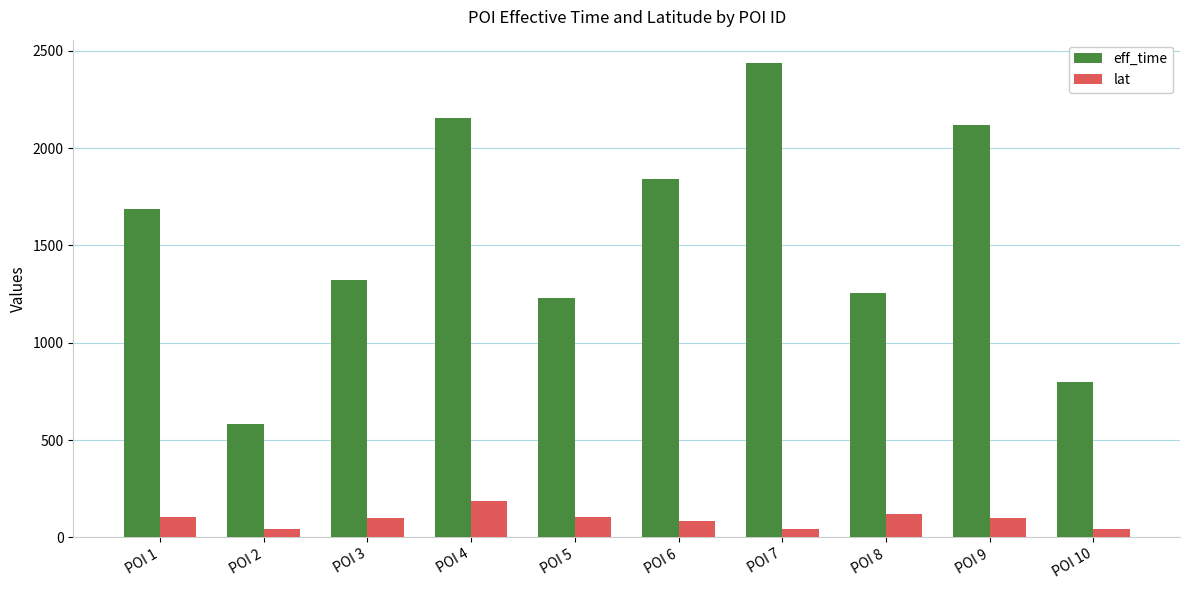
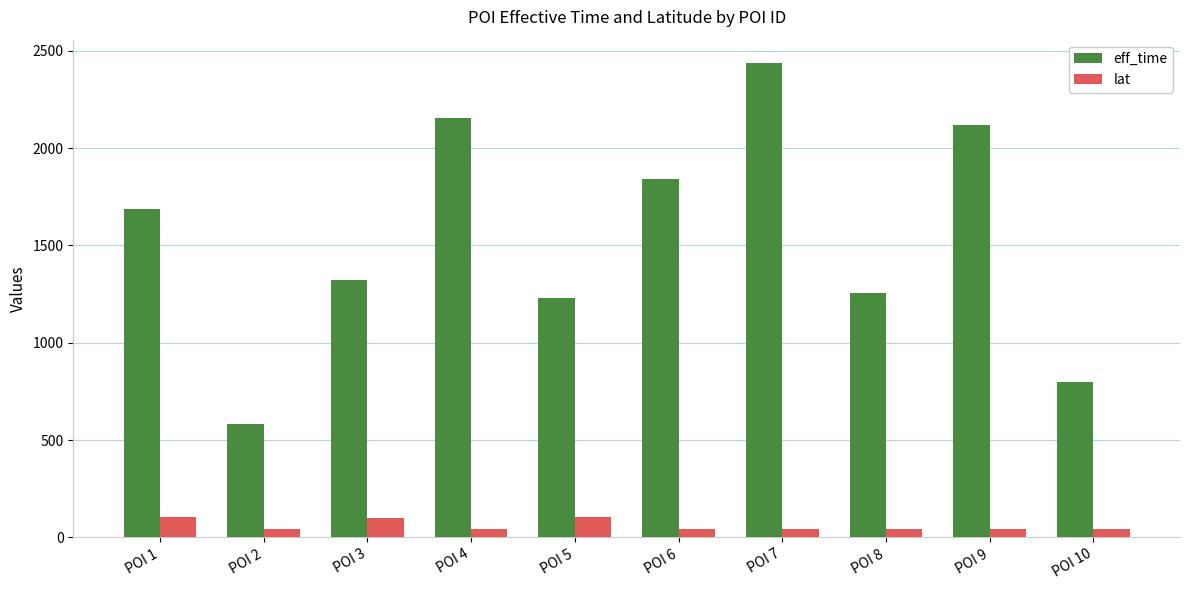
  {
    "eff_time": {
      "POI 1": 1690,
      "POI 2": 590,
      "POI 3": 1330,
      "POI 4": 2150,
      "POI 5": 1230,
      "POI 6": 1840,
      "POI 7": 2440,
      "POI 8": 1260,
      "POI 9": 2120,
      "POI 10": 800
    },
    "lat": {
      "POI 1": 100,
      "POI 2": 40,
      "POI 3": 100,
-     "POI 4": 190,
+     "POI 4": 40,
      "POI 5": 110,
-     "POI 6": 80,
+     "POI 6": 40,
      "POI 7": 40,
-     "POI 8": 120,
-     "POI 9": 100,
+     "POI 8": 40,
+     "POI 9": 40,
      "POI 10": 40
    }
  }
